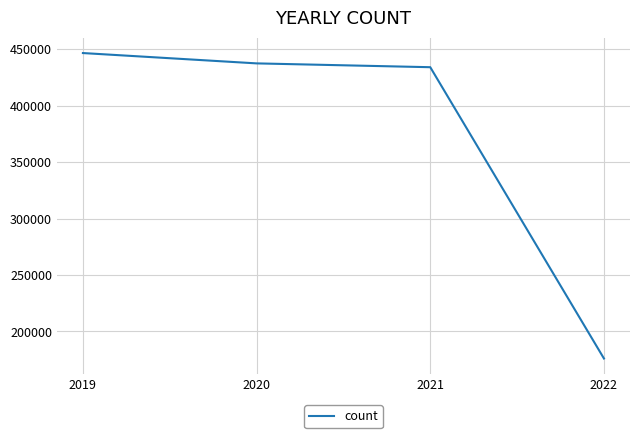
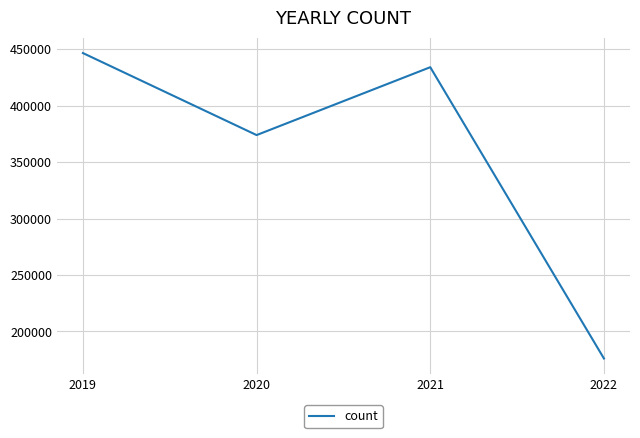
  {
    "2019": 446000,
-   "2020": 437000,
+   "2020": 374000,
    "2021": 434000,
    "2022": 176000
  }
